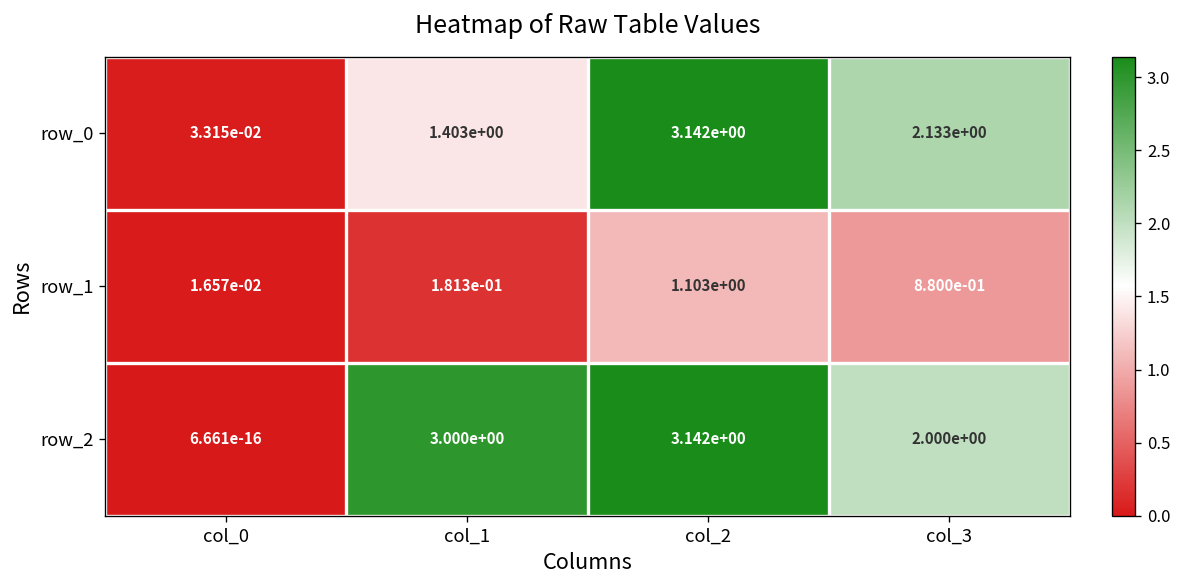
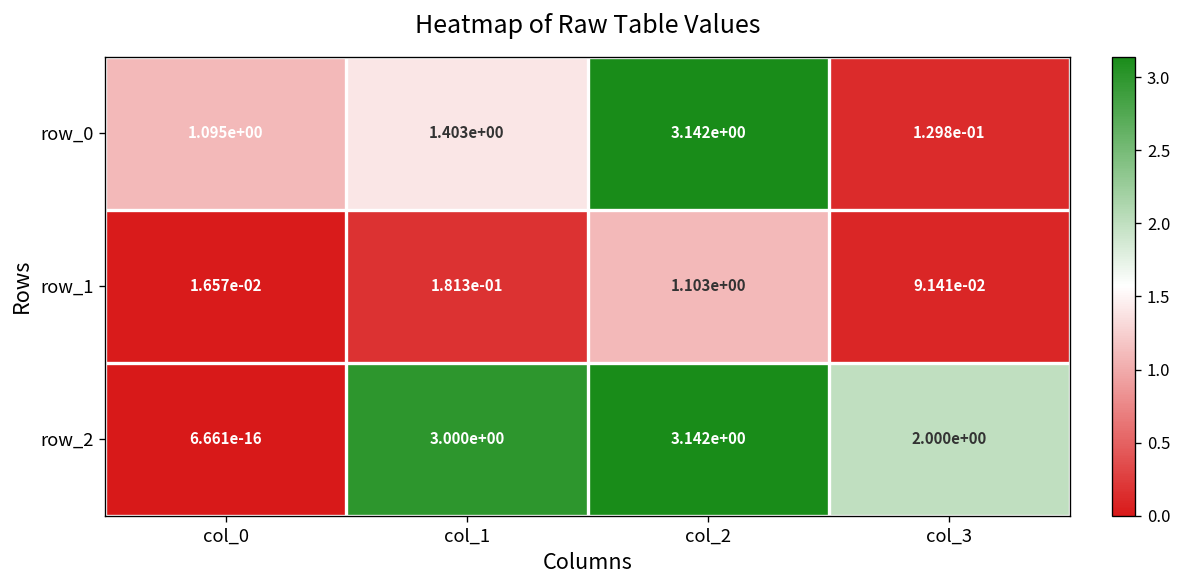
  {
    "row_0": {
-     "col_0": "3.315e-02",
+     "col_0": "1.095e+00",
      "col_1": "1.403e+00",
      "col_2": "3.142e+00",
-     "col_3": "2.133e+00"
+     "col_3": "1.298e-01"
    },
    "row_1": {
      "col_0": "1.657e-02",
      "col_1": "1.813e-01",
      "col_2": "1.103e+00",
-     "col_3": "8.800e-01"
+     "col_3": "9.141e-02"
    },
    "row_2": {
      "col_0": "6.661e-16",
      "col_1": "3.000e+00",
      "col_2": "3.142e+00",
      "col_3": "2.000e+00"
    }
  }
